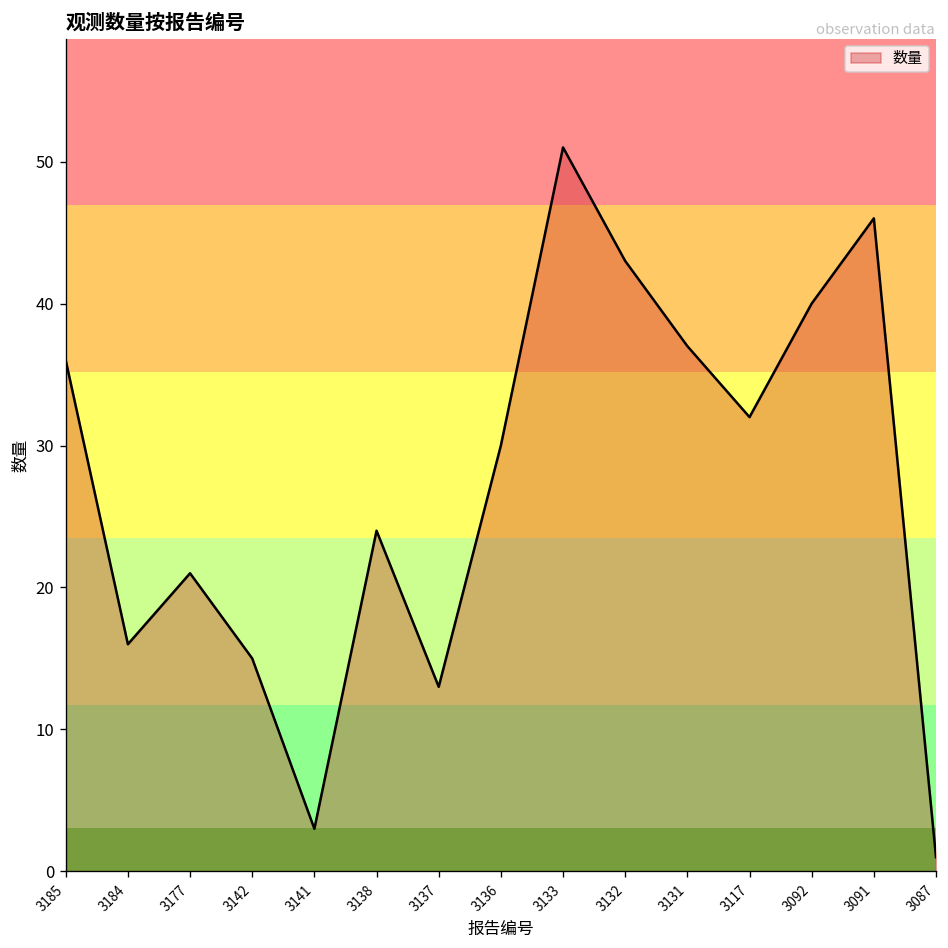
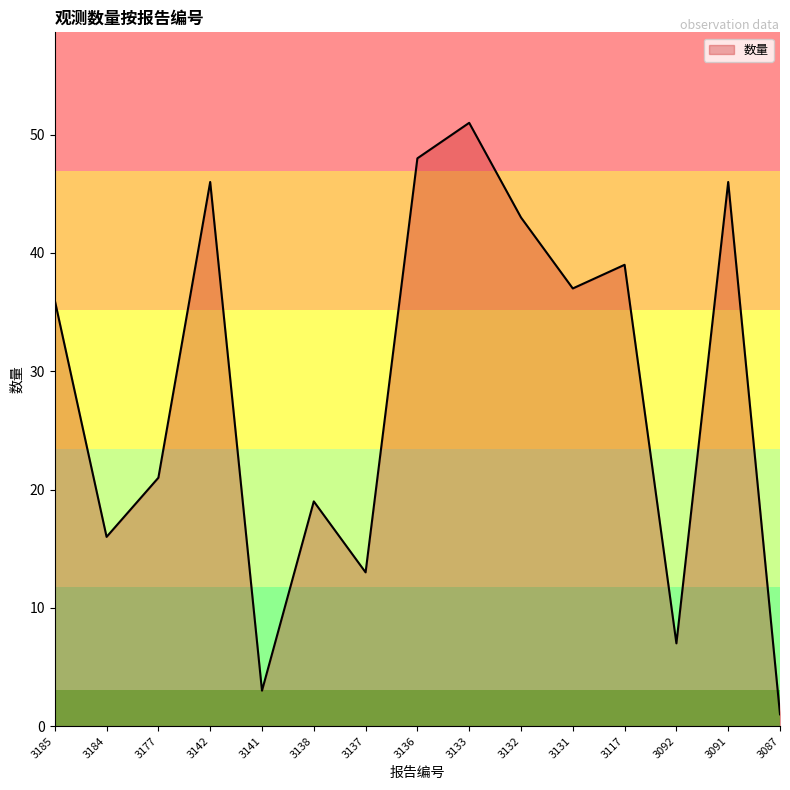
  {
    "3185": 36,
    "3184": 16,
    "3177": 21,
-   "3142": 15,
+   "3142": 46,
    "3141": 3,
-   "3138": 24,
+   "3138": 19,
    "3137": 13,
-   "3136": 30,
+   "3136": 48,
    "3133": 51,
    "3132": 43,
    "3131": 37,
-   "3117": 32,
-   "3092": 40,
+   "3117": 39,
+   "3092": 7,
    "3091": 46,
    "3087": 1
  }
